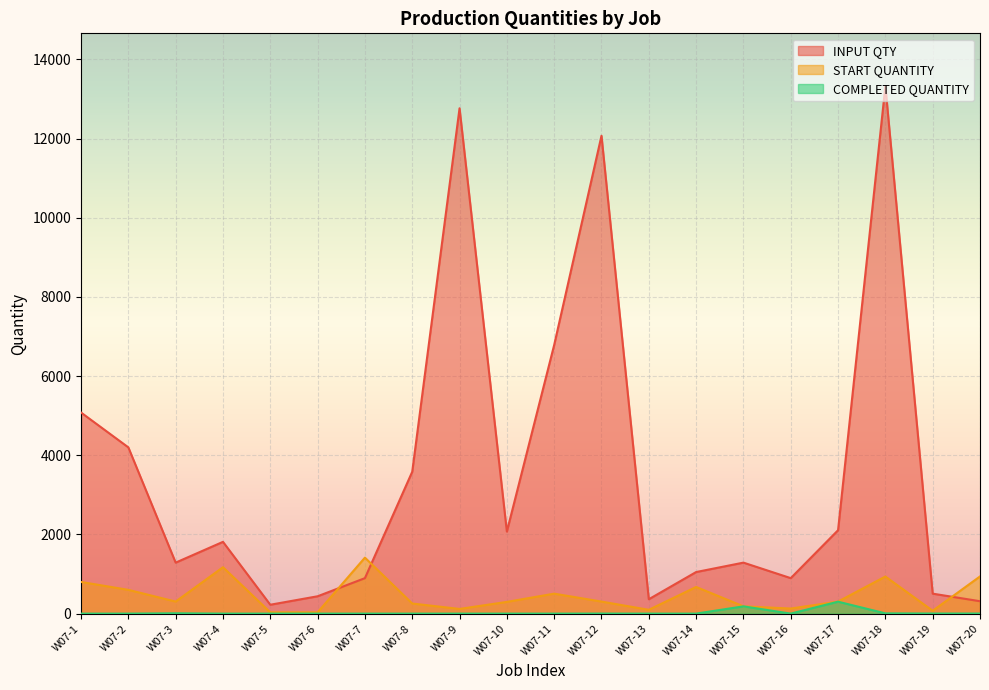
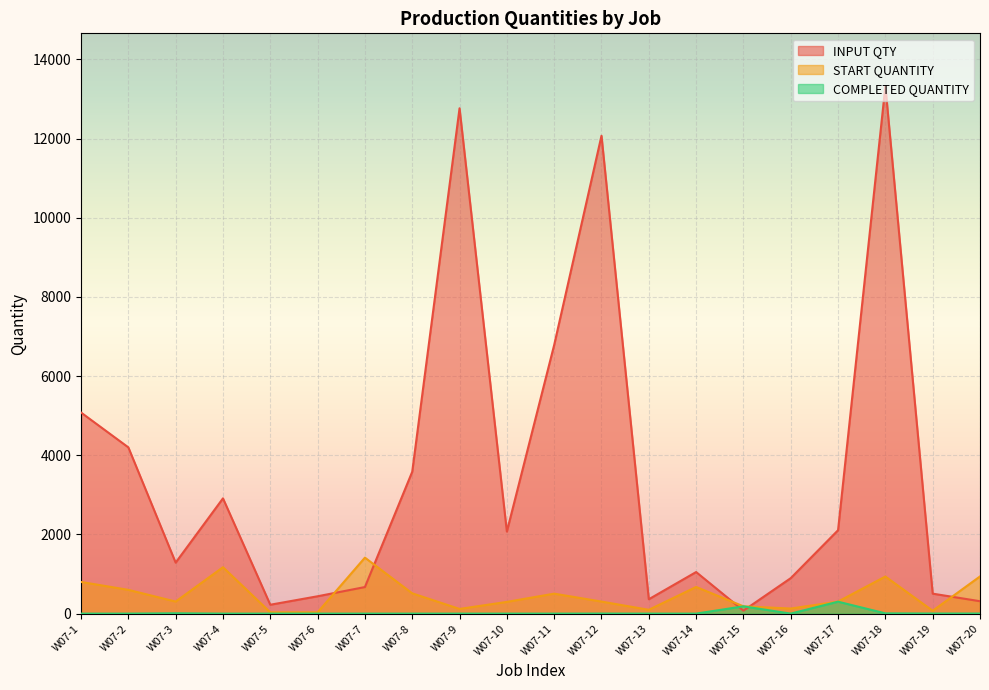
  {
    "INPUT QTY": {
      "W07-1": 5100,
      "W07-2": 4200,
      "W07-3": 1300,
-     "W07-4": 1800,
+     "W07-4": 2900,
      "W07-5": 200,
      "W07-6": 400,
-     "W07-7": 900,
+     "W07-7": 700,
      "W07-8": 3600,
      "W07-9": 12800,
      "W07-10": 2100,
      "W07-11": 6800,
      "W07-12": 12100,
      "W07-13": 400,
      "W07-14": 1100,
-     "W07-15": 1300,
+     "W07-15": 100,
      "W07-16": 900,
      "W07-17": 2100,
      "W07-19": 500,
      "W07-20": 300
    },
    "START QUANTITY": {
      "W07-1": 800,
      "W07-2": 600,
      "W07-3": 300,
      "W07-4": 1200,
      "W07-7": 1400,
-     "W07-8": 300,
+     "W07-8": 500,
      "W07-9": 100,
      "W07-10": 300,
      "W07-11": 500,
      "W07-12": 300,
      "W07-13": 100,
      "W07-14": 700,
      "W07-16": 100,
      "W07-18": 900,
      "W07-19": 100,
      "W07-20": 900
    },
    "COMPLETED QUANTITY": {
      "W07-1": 0,
      "W07-2": 0,
      "W07-3": 0,
      "W07-4": 0,
      "W07-7": 0,
      "W07-8": 0,
      "W07-9": 0,
      "W07-10": 0,
      "W07-11": 0,
      "W07-12": 0,
      "W07-13": 0,
      "W07-14": 0,
      "W07-16": 0,
      "W07-18": 0,
      "W07-19": 0,
      "W07-20": 0
    }
  }
